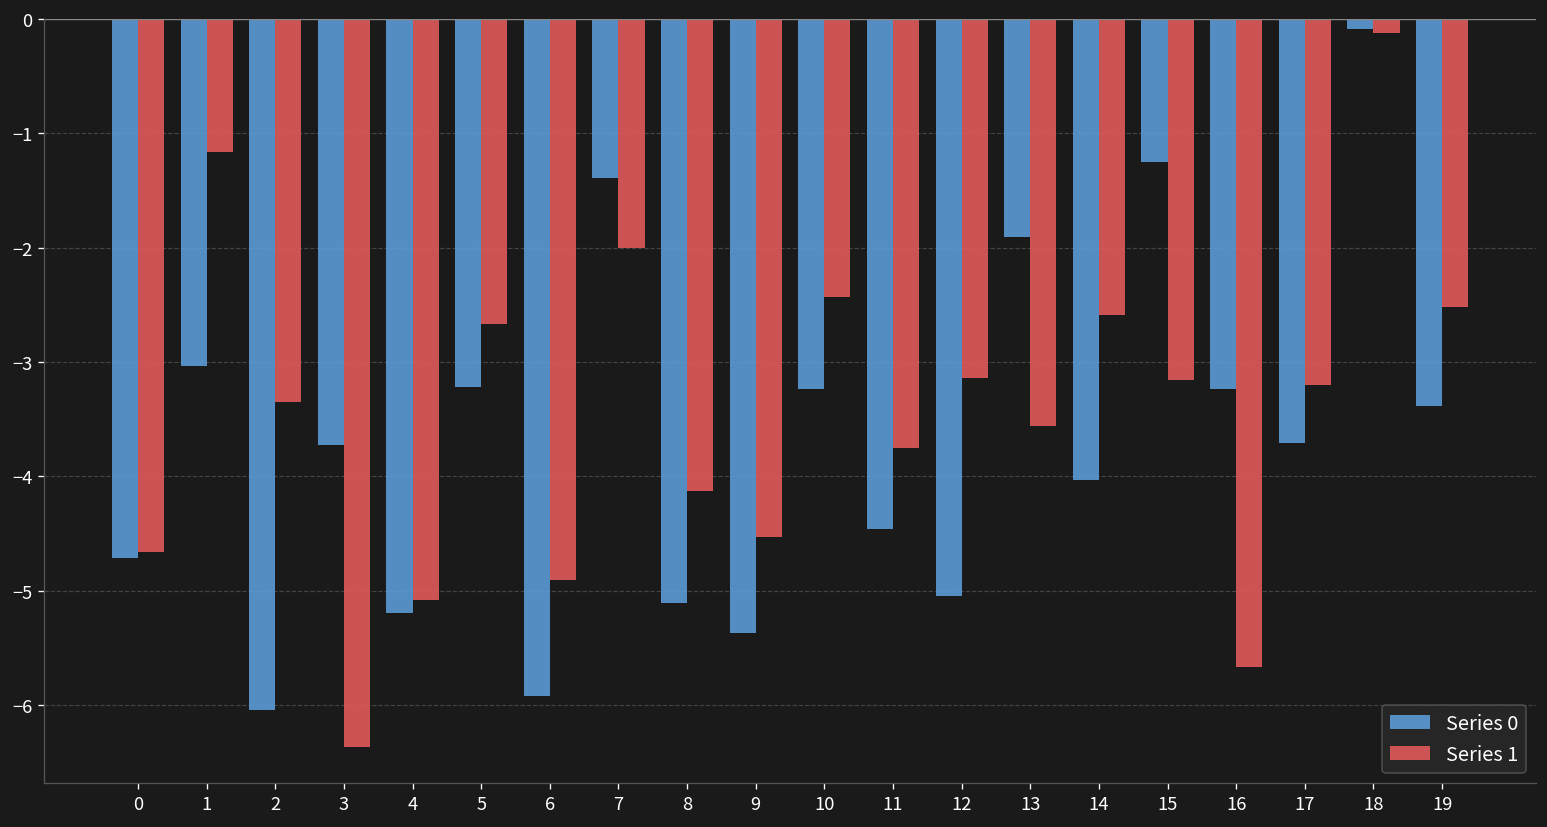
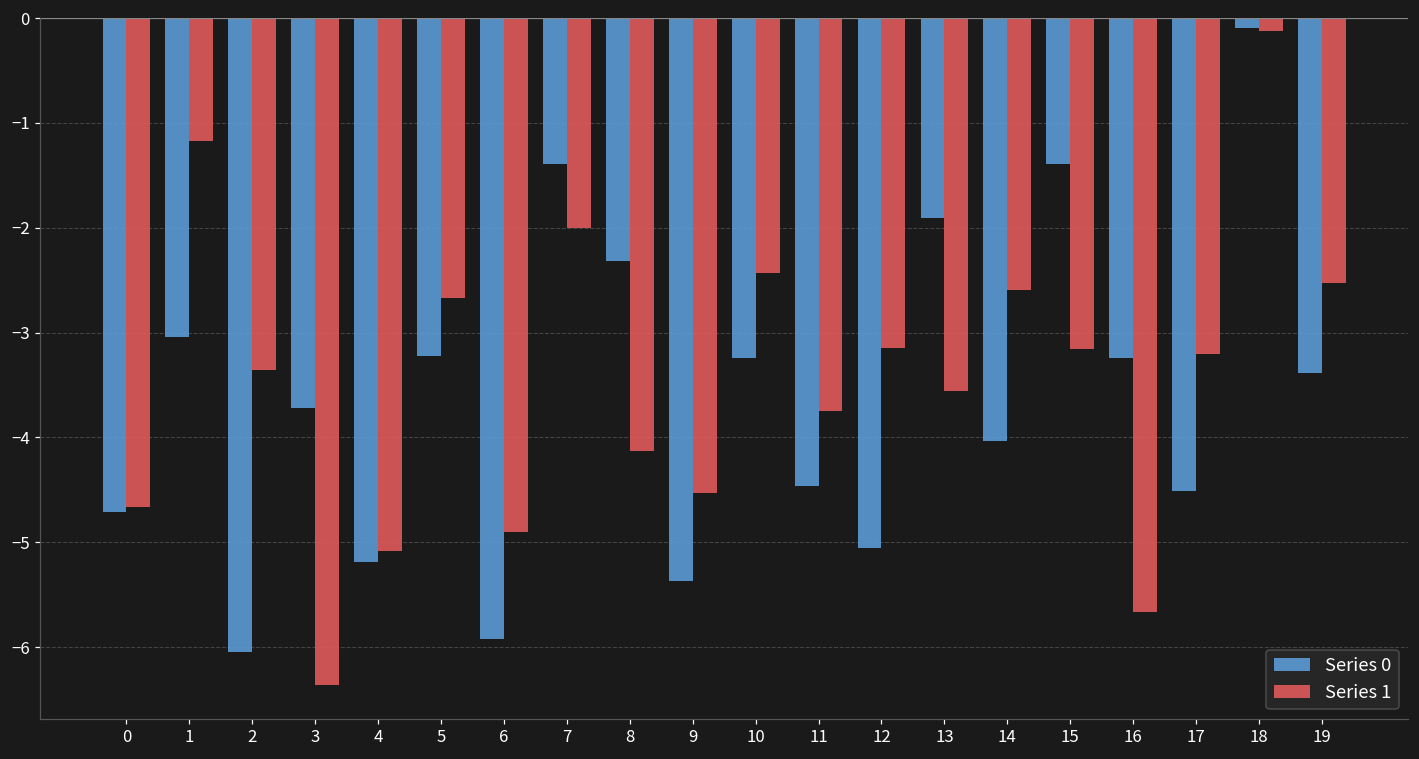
  {
    "Series 0": {
      "0": -4.7,
      "1": -3.0,
      "2": -6.0,
      "3": -3.7,
      "4": -5.2,
      "5": -3.2,
      "6": -5.9,
      "7": -1.4,
-     "8": -5.1,
+     "8": -2.3,
      "9": -5.4,
      "10": -3.2,
      "11": -4.5,
      "12": -5.1,
      "13": -1.9,
      "14": -4.0,
-     "15": -1.3,
+     "15": -1.4,
      "16": -3.2,
-     "17": -3.7,
+     "17": -4.5,
      "18": -0.1,
      "19": -3.4
    },
    "Series 1": {
      "0": -4.7,
      "1": -1.2,
      "2": -3.4,
      "3": -6.4,
      "4": -5.1,
      "5": -2.7,
      "6": -4.9,
      "7": -2.0,
      "8": -4.1,
      "9": -4.5,
      "10": -2.4,
      "11": -3.8,
      "12": -3.1,
      "13": -3.6,
      "14": -2.6,
      "15": -3.2,
      "16": -5.7,
      "17": -3.2,
      "18": -0.1,
      "19": -2.5
    }
  }
